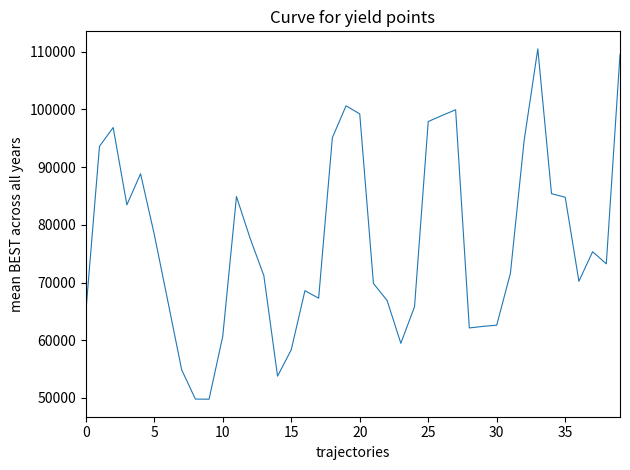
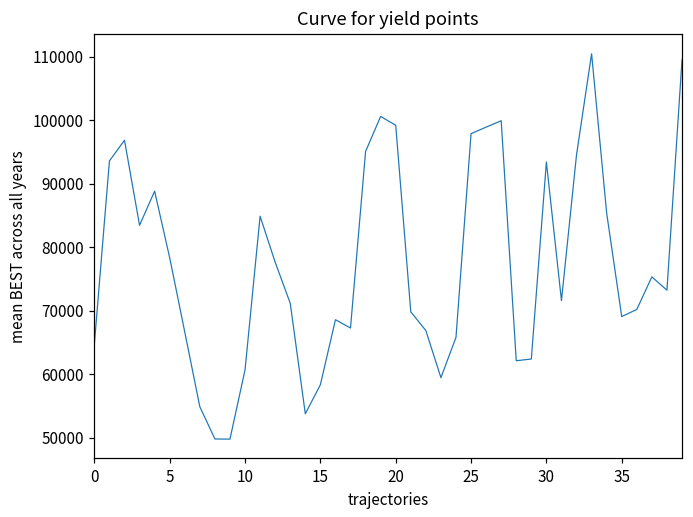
  {
    "0": 65000,
    "5": 78000,
    "10": 61000,
    "15": 58000,
    "20": 99000,
    "25": 98000,
-   "30": 63000,
-   "35": 85000
+   "30": 93000,
+   "35": 69000
  }
